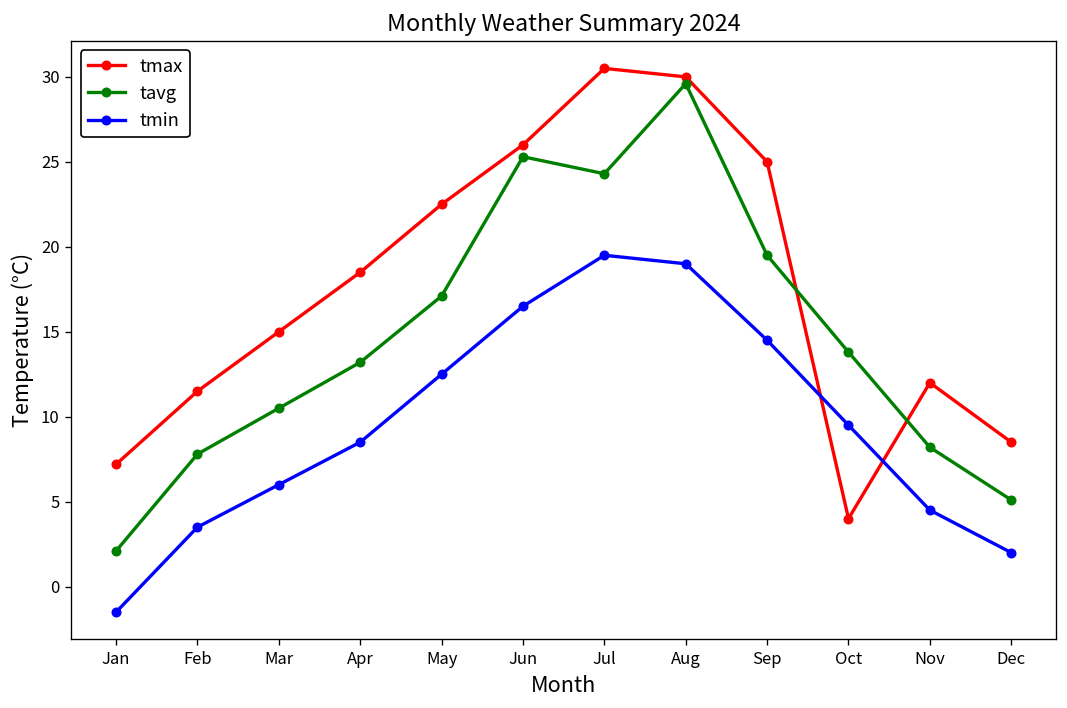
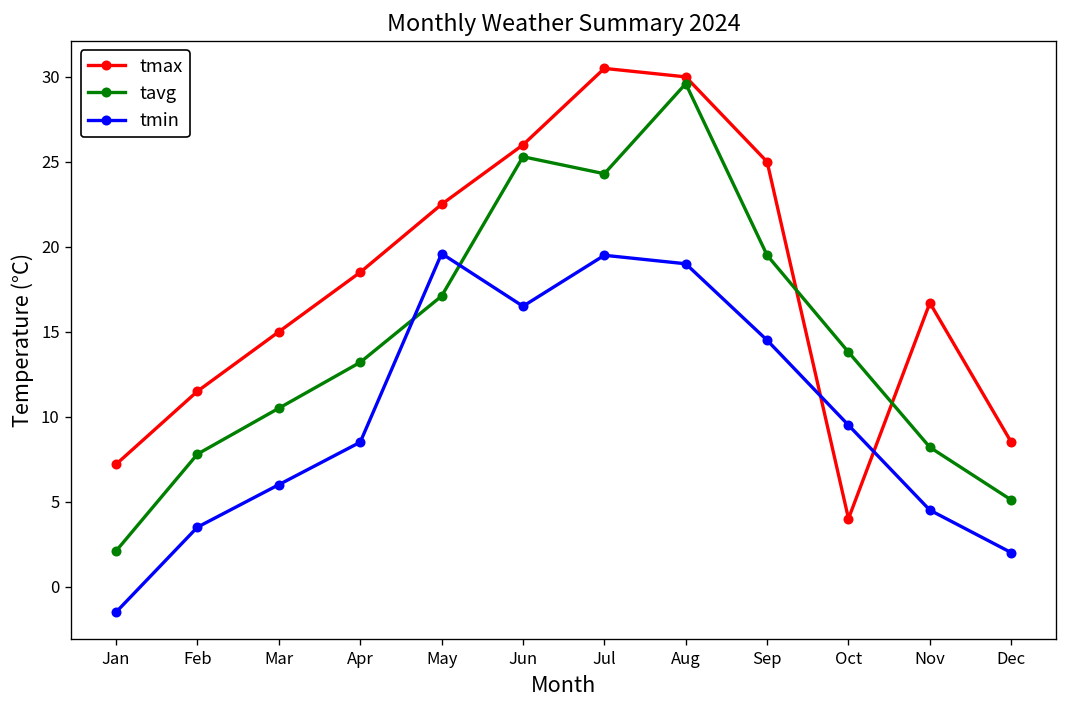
  {
    "tmax": {
      "Jan": 7.2,
      "Feb": 11.5,
      "Mar": 15.0,
      "Apr": 18.5,
      "May": 22.5,
      "Jun": 26.0,
      "Jul": 30.5,
      "Aug": 30.0,
      "Sep": 25.0,
      "Oct": 4.0,
-     "Nov": 12.0,
+     "Nov": 16.7,
      "Dec": 8.5
    },
    "tavg": {
      "Jan": 2.1,
      "Feb": 7.8,
      "Mar": 10.5,
      "Apr": 13.2,
      "May": 17.1,
      "Jun": 25.3,
      "Jul": 24.3,
      "Aug": 29.6,
      "Sep": 19.5,
      "Oct": 13.8,
      "Nov": 8.2,
      "Dec": 5.1
    },
    "tmin": {
      "Jan": -1.5,
      "Feb": 3.5,
      "Mar": 6.0,
      "Apr": 8.5,
-     "May": 12.5,
+     "May": 19.6,
      "Jun": 16.5,
      "Jul": 19.5,
      "Aug": 19.0,
      "Sep": 14.5,
      "Oct": 9.5,
      "Nov": 4.5,
      "Dec": 2.0
    }
  }
